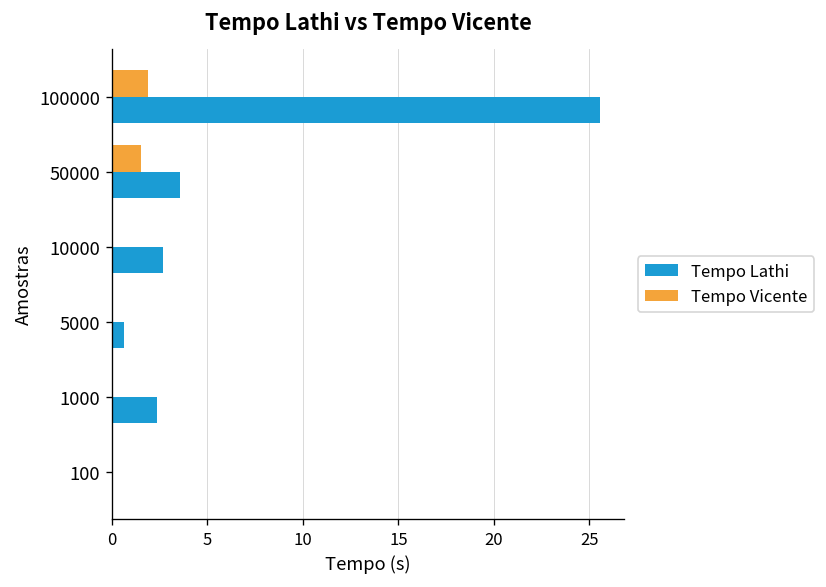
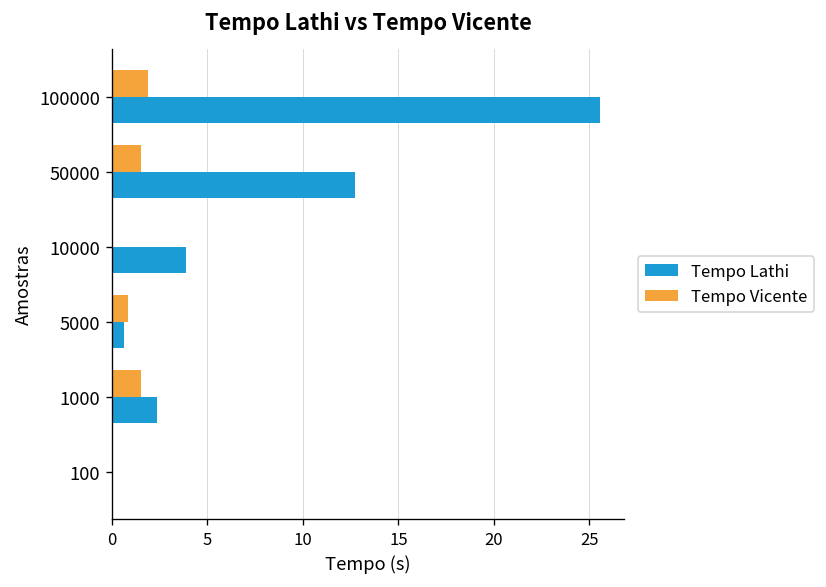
  {
    "Tempo Lathi": {
      "100000": 25.6,
-     "50000": 3.6,
-     "10000": 2.7,
+     "50000": 12.7,
+     "10000": 3.9,
      "5000": 0.6,
      "1000": 2.4
    },
    "Tempo Vicente": {
      "100000": 1.9,
      "50000": 1.5,
-     "5000": 0.0,
-     "1000": 0.0
+     "5000": 0.8,
+     "1000": 1.5
    }
  }
